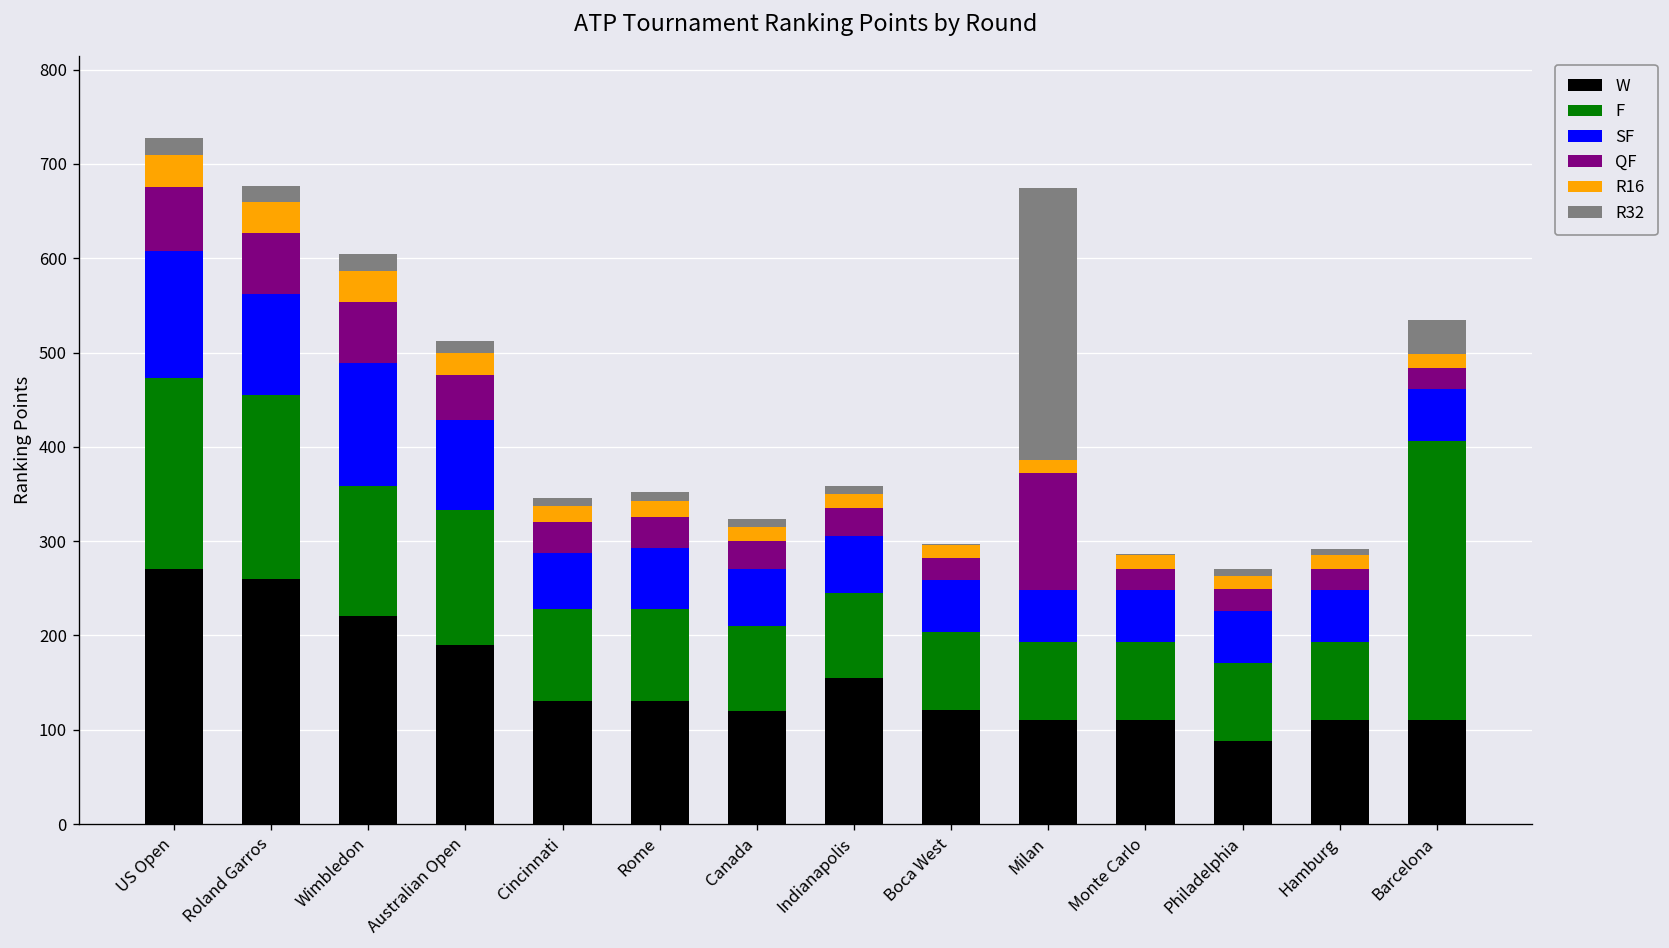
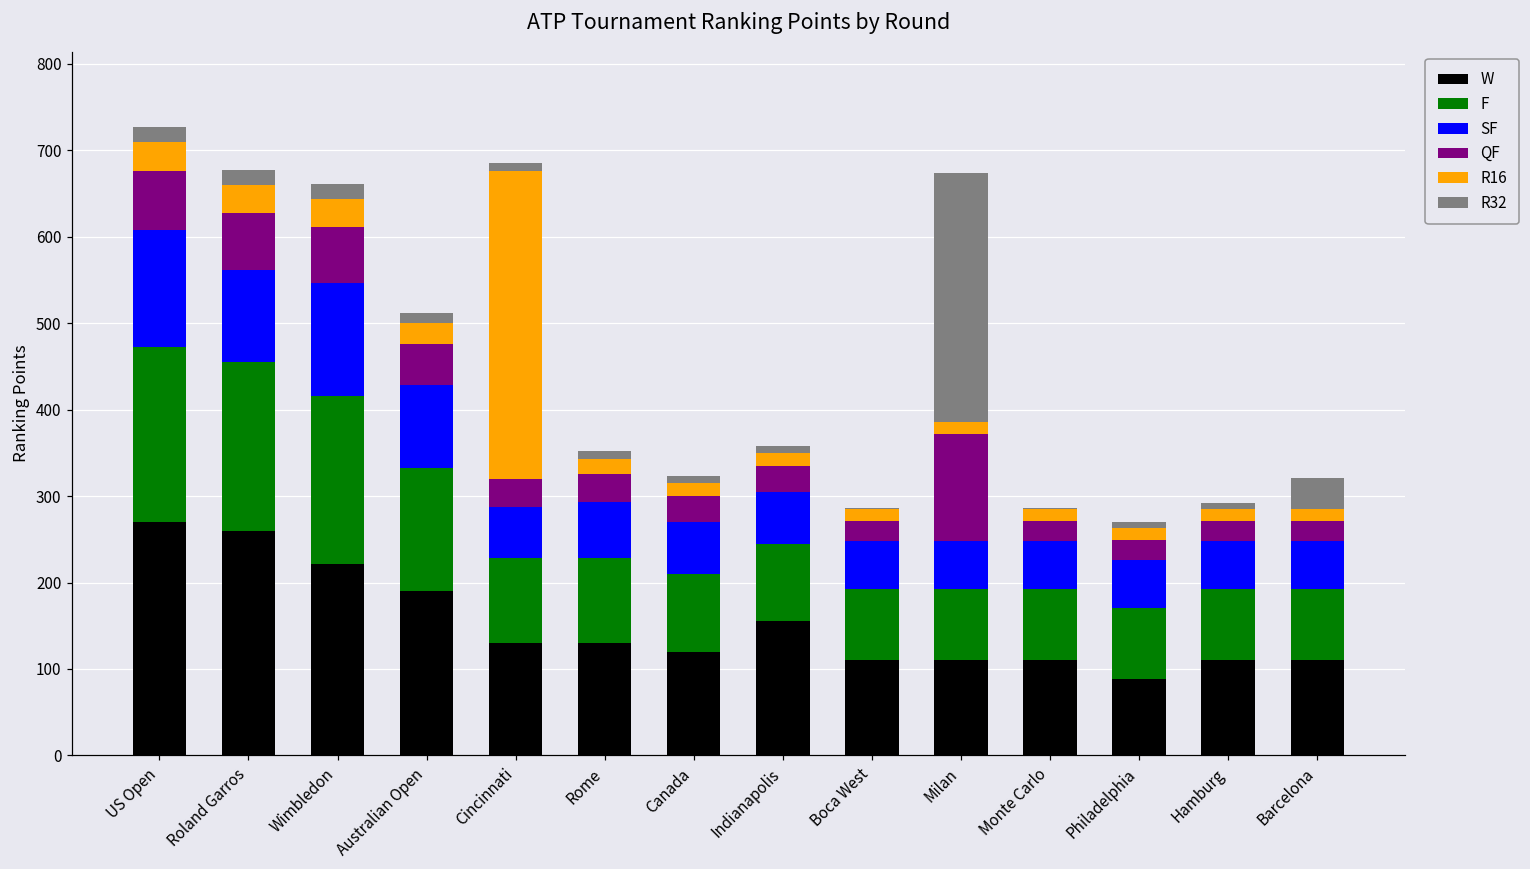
  {
    "W": {
      "US Open": 270,
      "Roland Garros": 260,
      "Wimbledon": 220,
      "Australian Open": 190,
      "Cincinnati": 130,
      "Rome": 130,
      "Canada": 120,
      "Indianapolis": 160,
-     "Boca West": 120,
+     "Boca West": 110,
      "Milan": 110,
      "Monte Carlo": 110,
      "Philadelphia": 90,
      "Hamburg": 110,
      "Barcelona": 110
    },
    "F": {
      "US Open": 200,
      "Roland Garros": 200,
-     "Wimbledon": 140,
+     "Wimbledon": 200,
      "Australian Open": 140,
      "Cincinnati": 100,
      "Rome": 100,
      "Canada": 90,
      "Indianapolis": 90,
      "Boca West": 80,
      "Milan": 80,
      "Monte Carlo": 80,
      "Philadelphia": 80,
      "Hamburg": 80,
-     "Barcelona": 300
+     "Barcelona": 80
    },
    "SF": {
      "US Open": 140,
      "Roland Garros": 110,
      "Wimbledon": 130,
      "Australian Open": 100,
      "Cincinnati": 60,
      "Rome": 70,
      "Canada": 60,
      "Indianapolis": 60,
      "Boca West": 60,
      "Milan": 60,
      "Monte Carlo": 60,
      "Philadelphia": 60,
      "Hamburg": 60,
      "Barcelona": 60
    },
    "QF": {
      "US Open": 70,
      "Roland Garros": 70,
      "Wimbledon": 70,
      "Australian Open": 50,
      "Cincinnati": 30,
      "Rome": 30,
      "Canada": 30,
      "Indianapolis": 30,
      "Boca West": 20,
      "Milan": 120,
      "Monte Carlo": 20,
      "Philadelphia": 20,
      "Hamburg": 20,
      "Barcelona": 20
    },
    "R16": {
      "US Open": 30,
      "Roland Garros": 30,
      "Wimbledon": 30,
      "Australian Open": 20,
-     "Cincinnati": 20,
+     "Cincinnati": 360,
      "Rome": 20,
      "Canada": 20,
      "Indianapolis": 20,
      "Boca West": 10,
      "Milan": 10,
      "Monte Carlo": 10,
      "Philadelphia": 10,
      "Hamburg": 10,
      "Barcelona": 10
    },
    "R32": {
      "US Open": 20,
      "Roland Garros": 20,
      "Wimbledon": 20,
      "Australian Open": 10,
      "Cincinnati": 10,
      "Rome": 10,
      "Canada": 10,
      "Indianapolis": 10,
      "Milan": 290,
      "Philadelphia": 10,
      "Hamburg": 10,
      "Barcelona": 40
    }
  }
